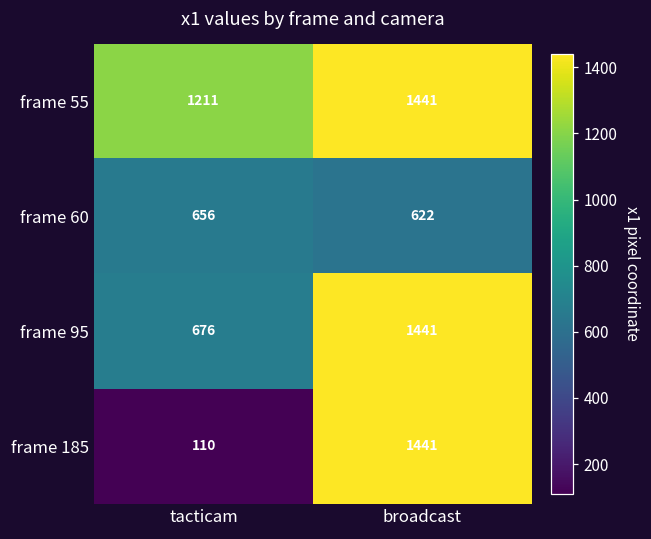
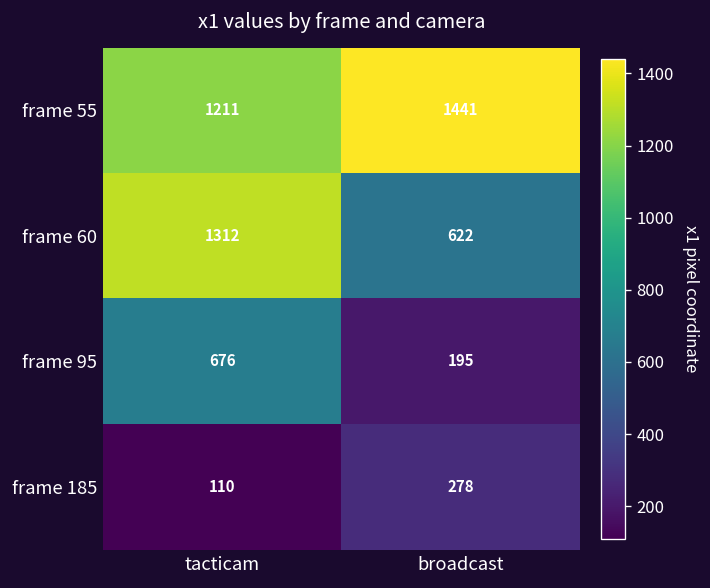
  {
    "frame 55": {
      "tacticam": 1211,
      "broadcast": 1441
    },
    "frame 60": {
-     "tacticam": 656,
+     "tacticam": 1312,
      "broadcast": 622
    },
    "frame 95": {
      "tacticam": 676,
-     "broadcast": 1441
+     "broadcast": 195
    },
    "frame 185": {
      "tacticam": 110,
-     "broadcast": 1441
+     "broadcast": 278
    }
  }
